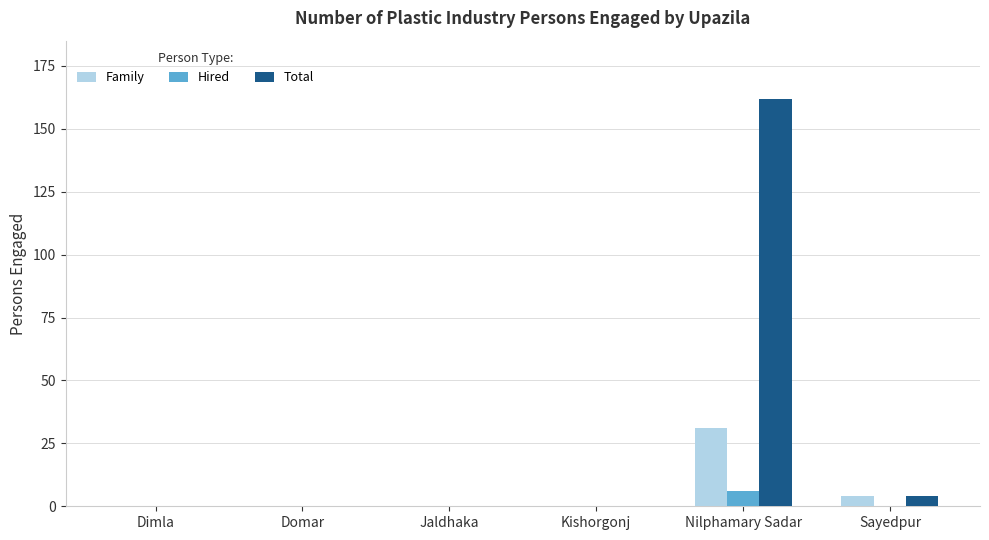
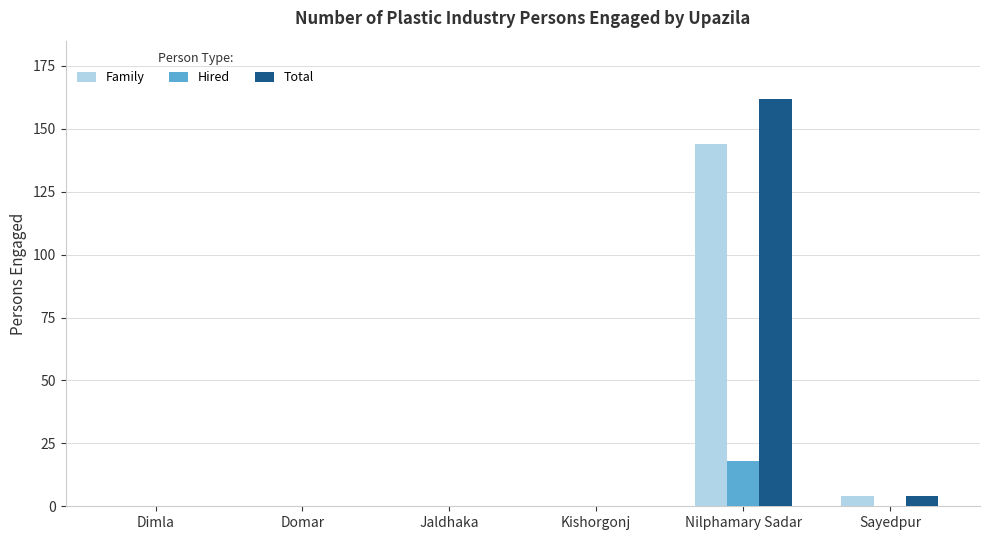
  {
    "Family": {
      "Dimla": 0,
      "Domar": 0,
      "Jaldhaka": 0,
      "Kishorgonj": 0,
-     "Nilphamary Sadar": 31,
+     "Nilphamary Sadar": 144,
      "Sayedpur": 4
    },
    "Hired": {
      "Dimla": 0,
      "Domar": 0,
      "Jaldhaka": 0,
      "Kishorgonj": 0,
-     "Nilphamary Sadar": 6,
+     "Nilphamary Sadar": 18,
      "Sayedpur": 0
    },
    "Total": {
      "Dimla": 0,
      "Domar": 0,
      "Jaldhaka": 0,
      "Kishorgonj": 0,
      "Nilphamary Sadar": 162,
      "Sayedpur": 4
    }
  }
